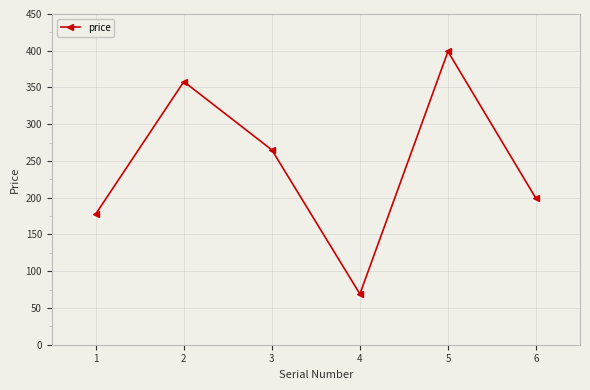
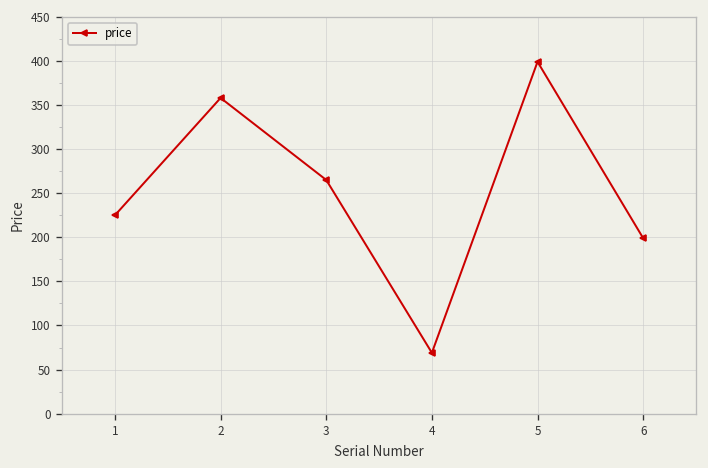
  {
-   "1": 180,
+   "1": 230,
    "2": 360,
    "3": 270,
    "4": 70,
    "5": 400,
    "6": 200
  }
